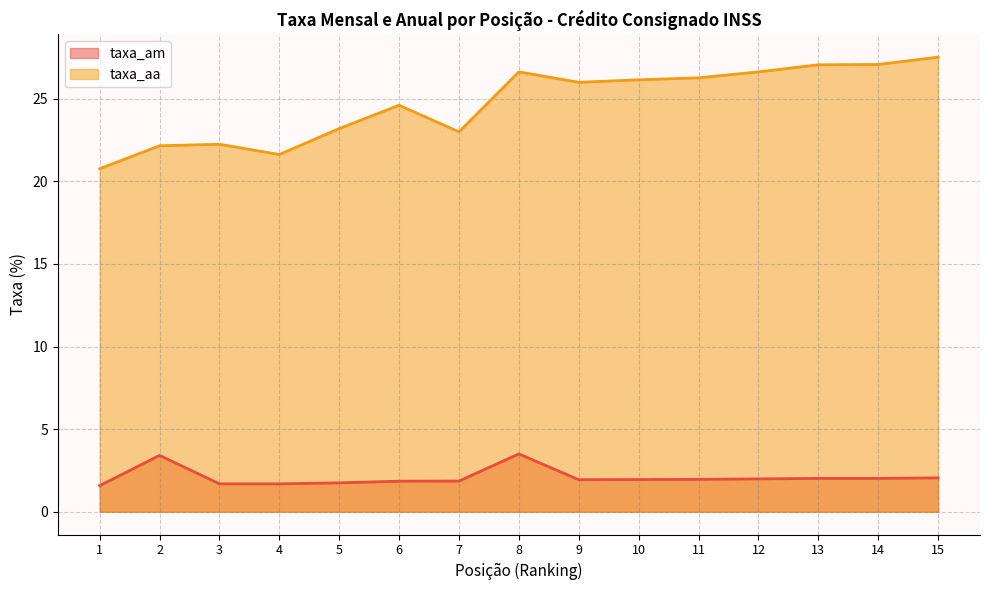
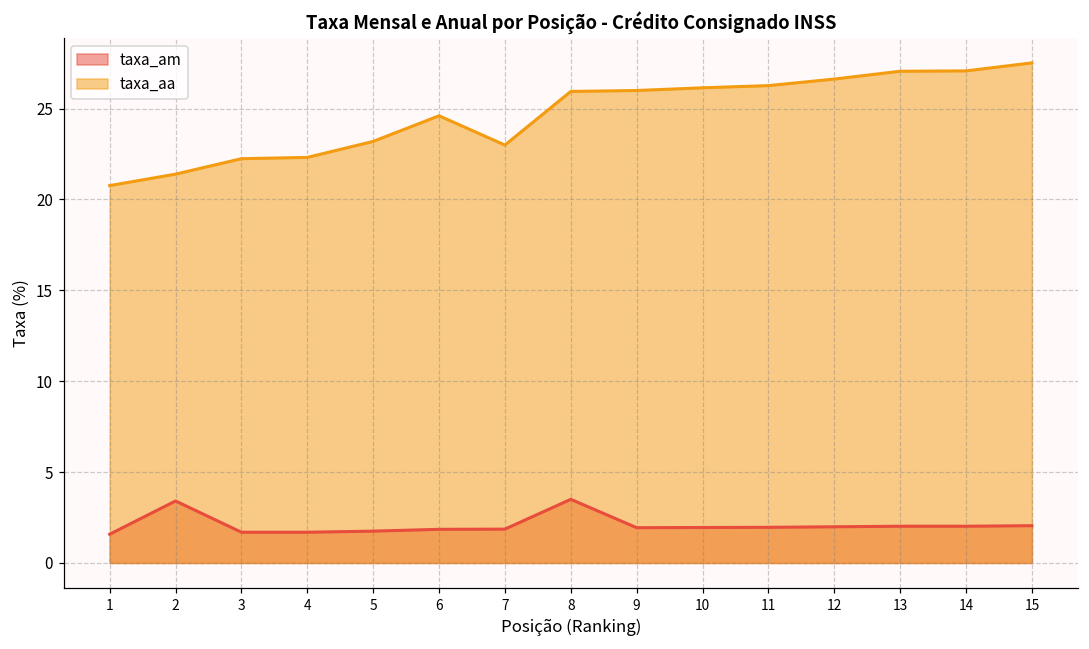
  {
    "taxa_am": {
      "1": 1.6,
      "2": 3.4,
      "3": 1.7,
      "4": 1.7,
      "5": 1.8,
      "6": 1.9,
      "7": 1.9,
      "8": 3.5,
      "9": 1.9,
      "10": 2.0,
      "11": 2.0,
      "12": 2.0,
      "13": 2.0,
      "14": 2.0,
      "15": 2.1
    },
    "taxa_aa": {
      "1": 20.8,
-     "2": 22.2,
+     "2": 21.4,
      "3": 22.2,
-     "4": 21.6,
+     "4": 22.3,
      "5": 23.2,
      "6": 24.6,
      "7": 23.0,
-     "8": 26.6,
+     "8": 25.9,
      "9": 26.0,
      "10": 26.1,
      "11": 26.3,
      "12": 26.6,
      "13": 27.1,
      "14": 27.1,
      "15": 27.5
    }
  }
